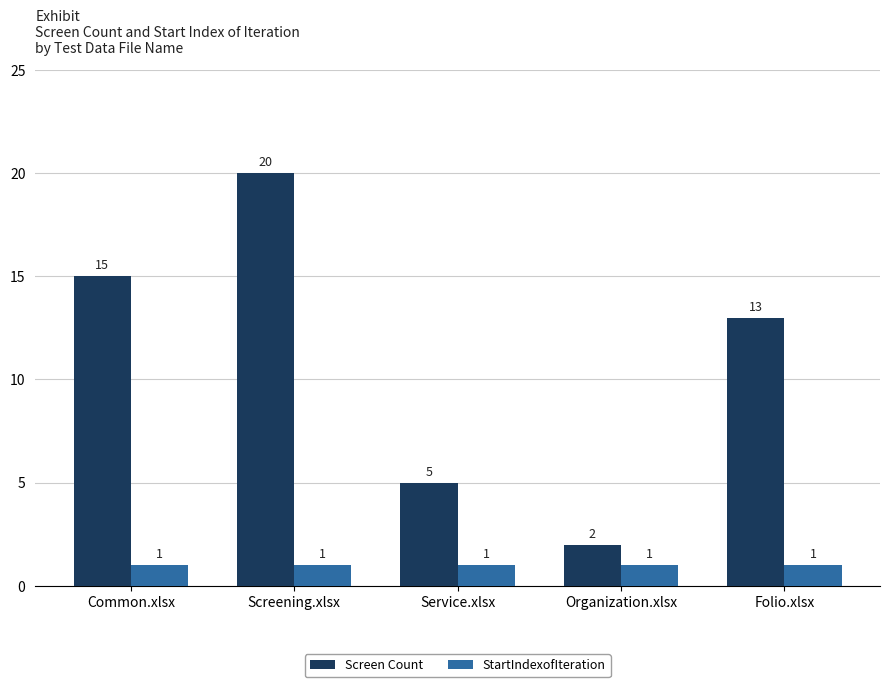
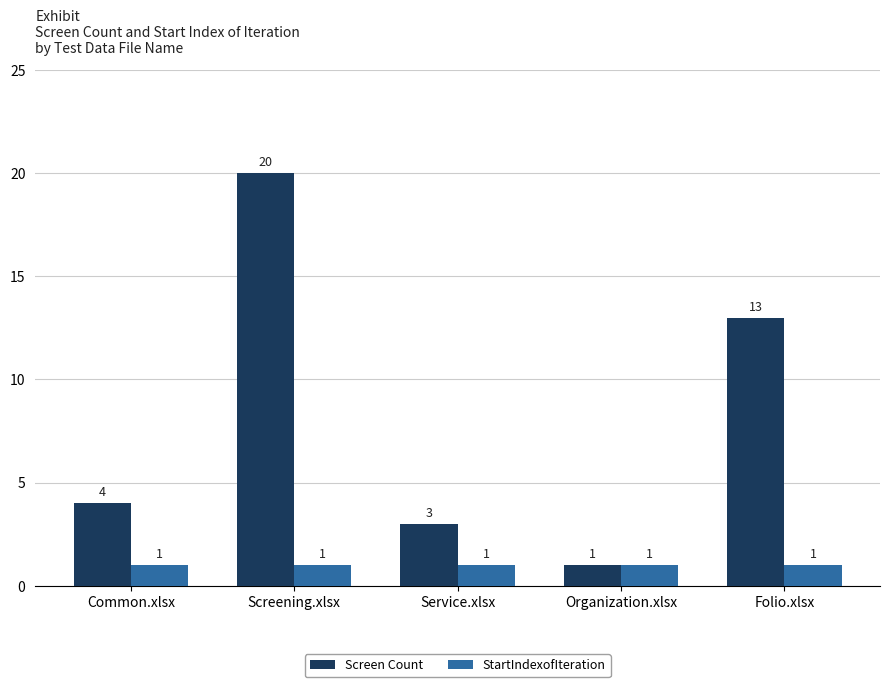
  {
    "Screen Count": {
-     "Common.xlsx": 15,
+     "Common.xlsx": 4,
      "Screening.xlsx": 20,
-     "Service.xlsx": 5,
-     "Organization.xlsx": 2,
+     "Service.xlsx": 3,
+     "Organization.xlsx": 1,
      "Folio.xlsx": 13
    },
    "StartIndexofIteration": {
      "Common.xlsx": 1,
      "Screening.xlsx": 1,
      "Service.xlsx": 1,
      "Organization.xlsx": 1,
      "Folio.xlsx": 1
    }
  }
